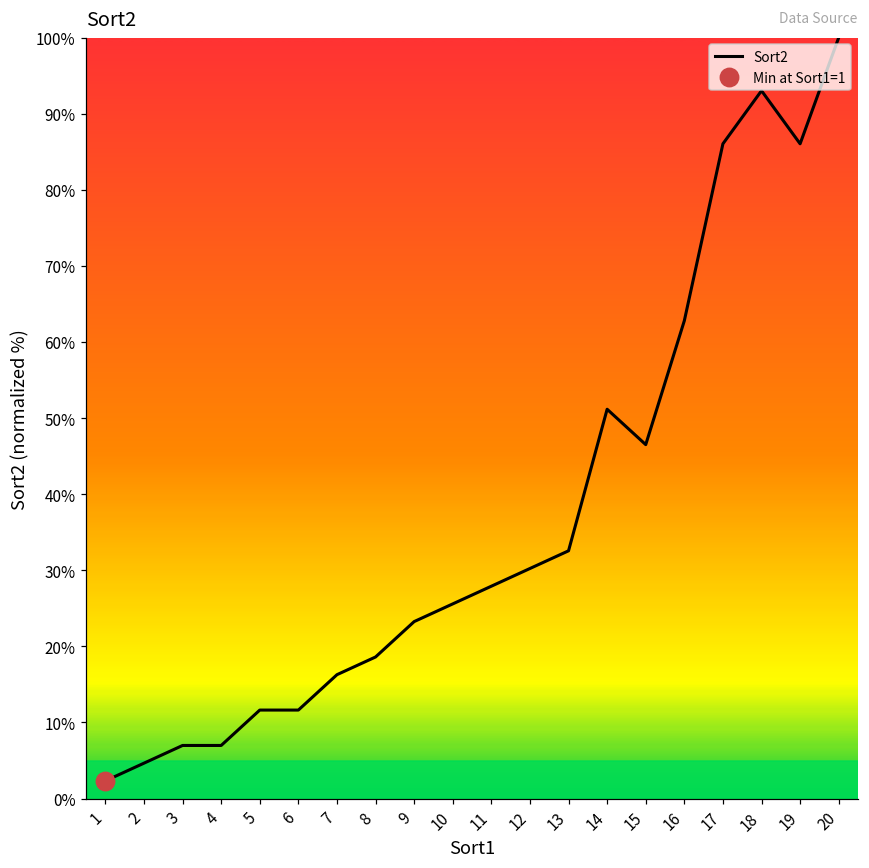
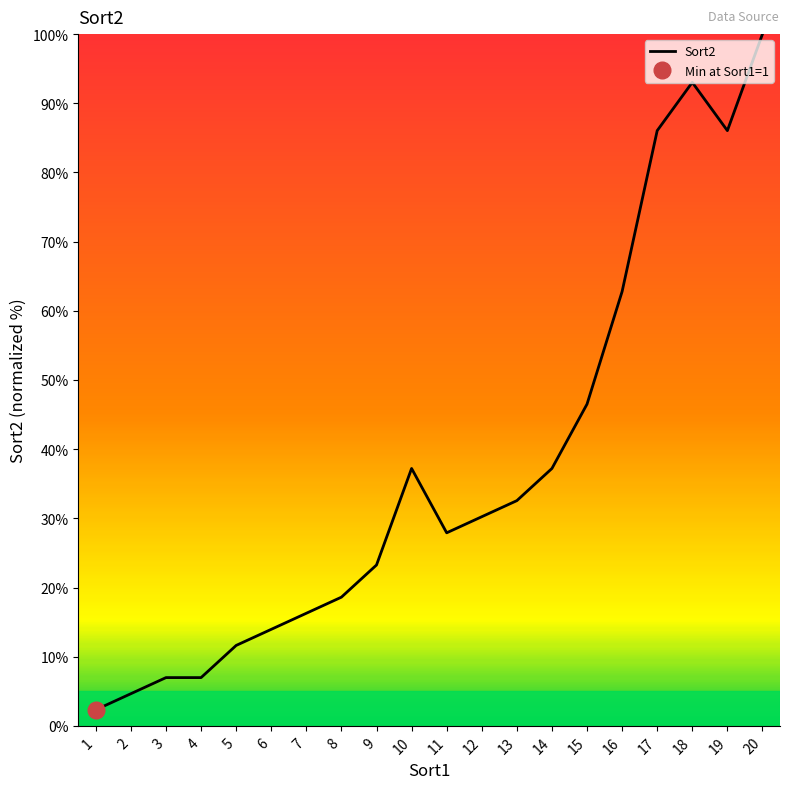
  {
    "Sort2": {
      "3": "7%",
      "4": "7%",
      "5": "12%",
-     "6": "12%",
+     "6": "14%",
      "7": "16%",
      "8": "19%",
      "9": "23%",
-     "10": "26%",
+     "10": "37%",
      "11": "28%",
      "12": "30%",
      "13": "33%",
-     "14": "51%",
+     "14": "37%",
      "15": "47%",
      "16": "63%",
      "17": "86%",
      "19": "86%",
      "20": "100%"
    }
  }
